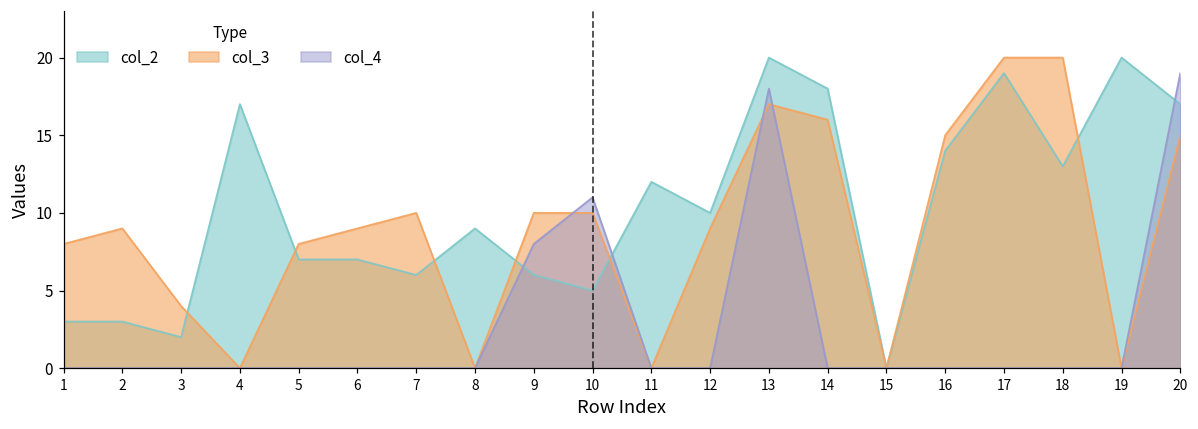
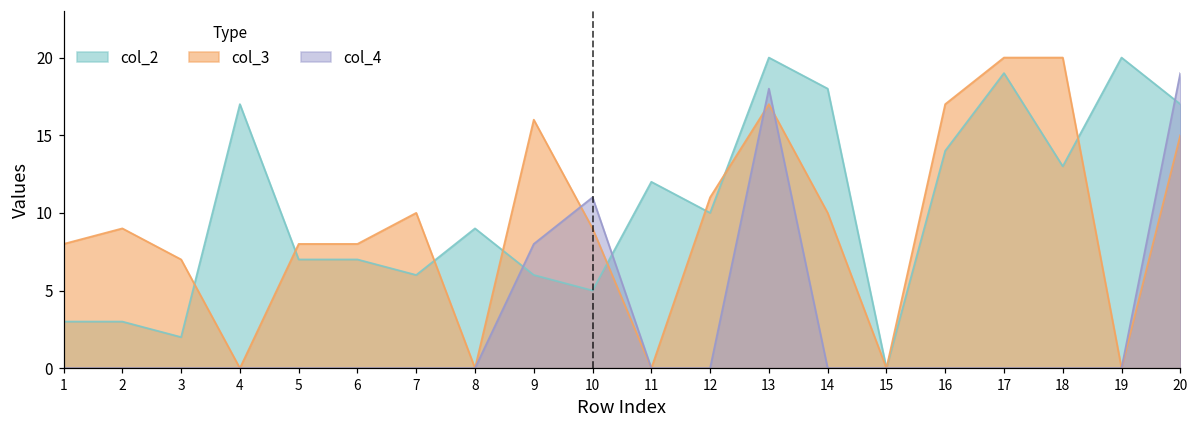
  {
    "col_3": {
      "1": 8,
      "2": 9,
-     "3": 4,
+     "3": 7,
      "5": 8,
-     "6": 9,
+     "6": 8,
      "7": 10,
-     "9": 10,
-     "10": 10,
-     "12": 9,
+     "9": 16,
+     "10": 9,
+     "12": 11,
      "13": 17,
-     "14": 16,
-     "16": 15,
+     "14": 10,
+     "16": 17,
      "17": 20,
      "18": 20,
      "20": 15
    }
  }
